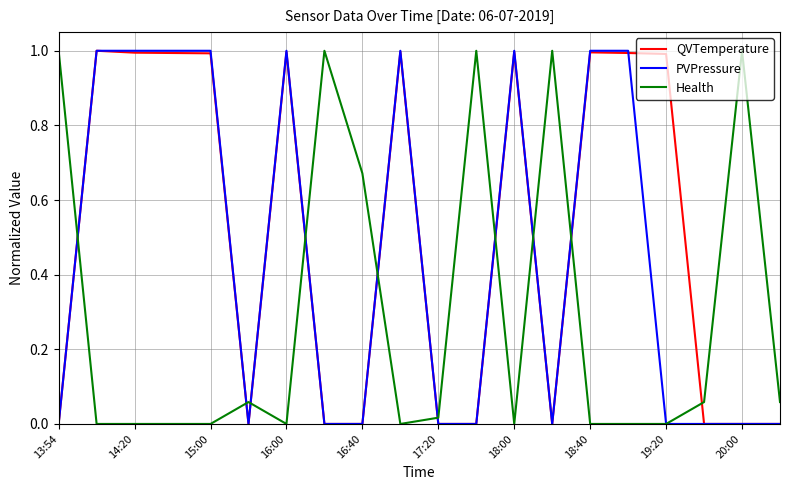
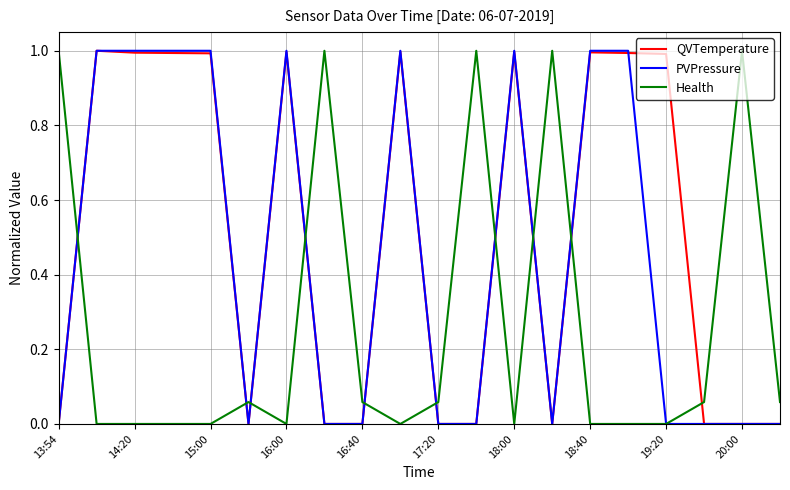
  {
    "Health": {
      "13:54": 1.00,
      "14:20": 0.00,
      "15:00": 0.00,
      "16:00": 0.00,
-     "16:40": 0.67,
-     "17:20": 0.02,
+     "16:40": 0.06,
+     "17:20": 0.06,
      "18:00": 0.00,
      "18:40": 0.00
    }
  }
